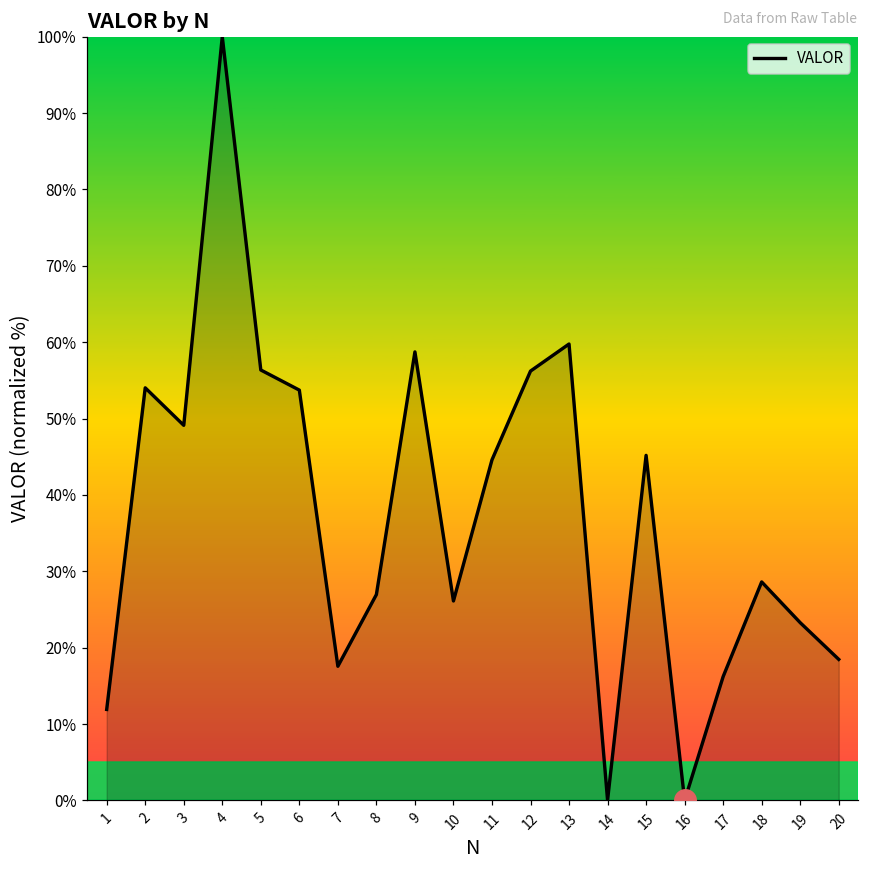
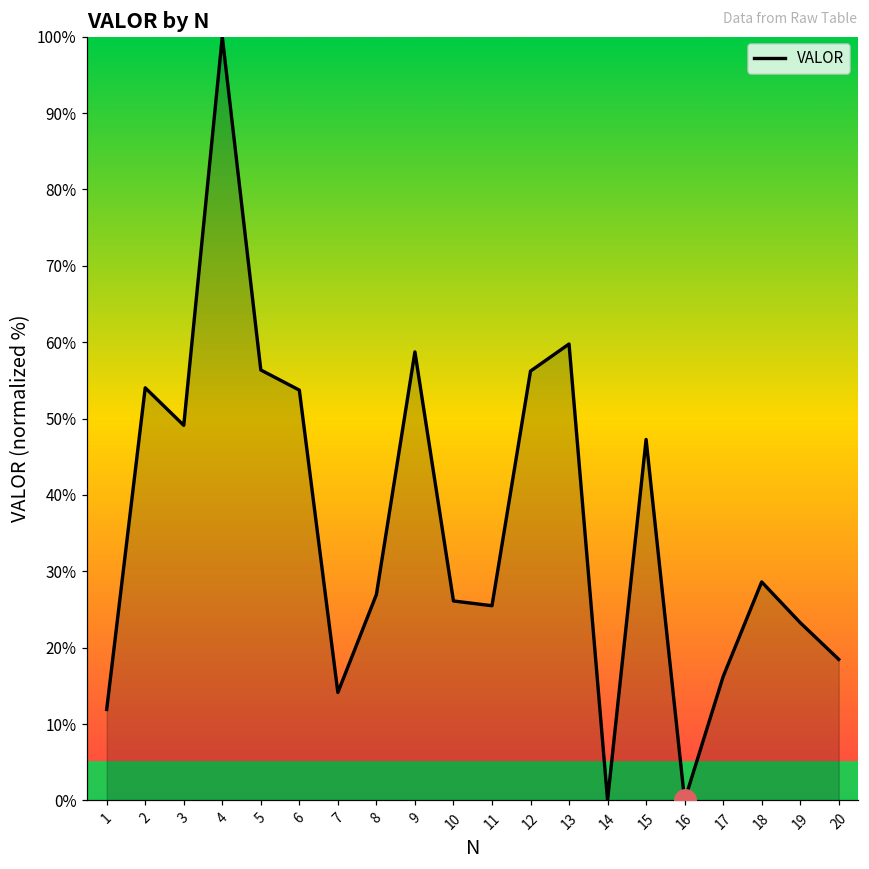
  {
    "VALOR": {
      "1": "12%",
      "2": "54%",
      "3": "49%",
      "4": "100%",
      "5": "56%",
      "6": "54%",
-     "7": "18%",
+     "7": "14%",
      "8": "27%",
      "9": "59%",
      "10": "26%",
-     "11": "45%",
+     "11": "25%",
      "12": "56%",
      "13": "60%",
-     "15": "45%",
+     "15": "47%",
      "17": "16%",
      "18": "29%",
      "19": "23%",
      "20": "18%"
    }
  }
